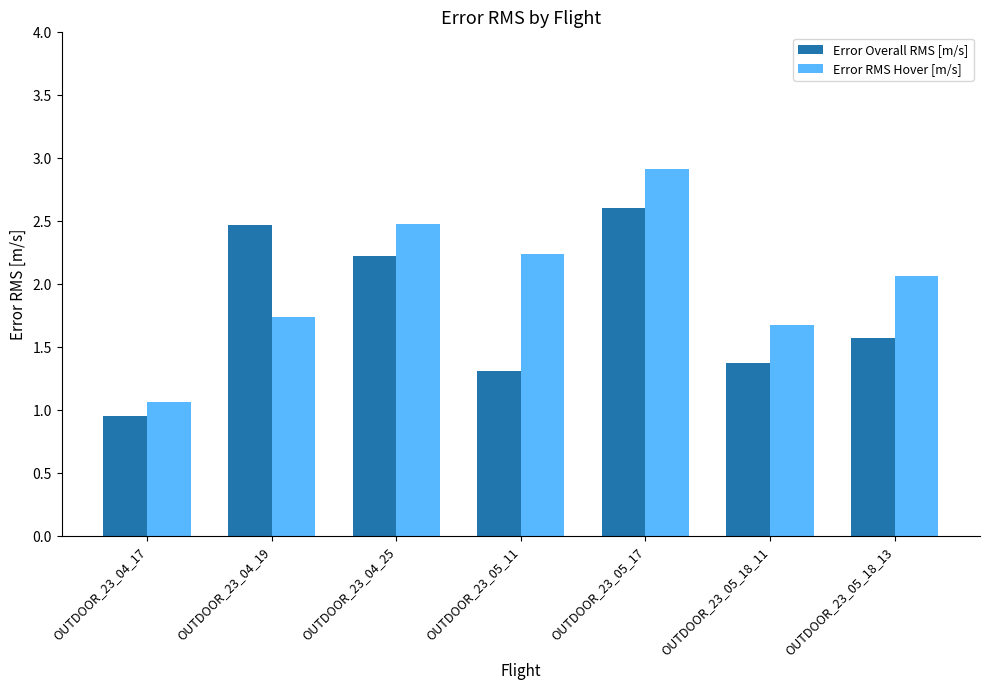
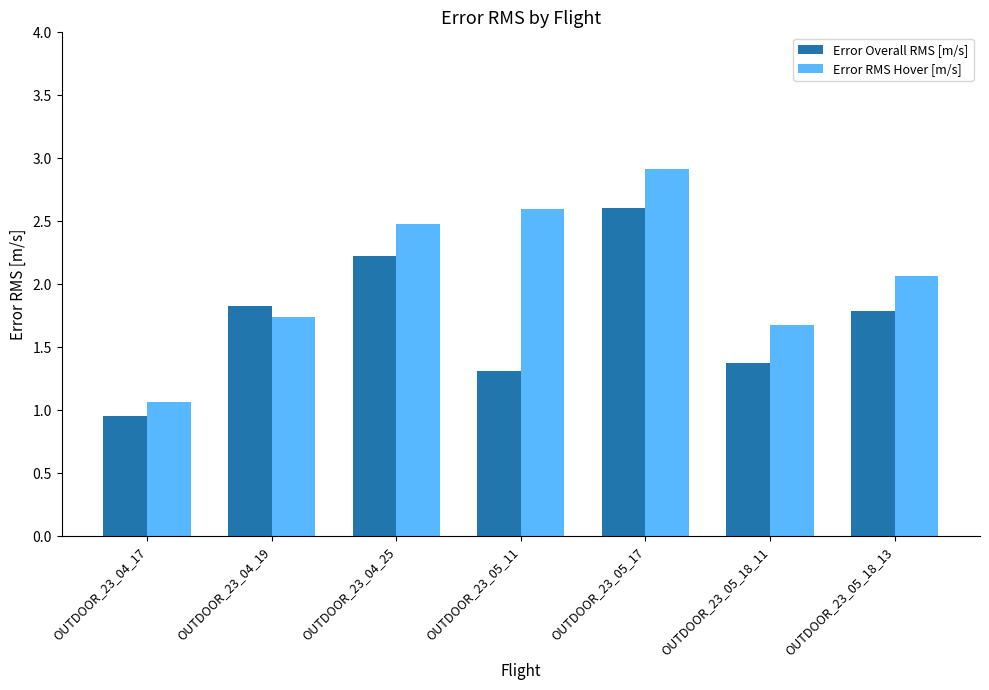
  {
    "Error Overall RMS [m/s]": {
      "OUTDOOR_23_04_17": 0.95,
-     "OUTDOOR_23_04_19": 2.47,
+     "OUTDOOR_23_04_19": 1.83,
      "OUTDOOR_23_04_25": 2.22,
      "OUTDOOR_23_05_11": 1.31,
      "OUTDOOR_23_05_17": 2.60,
      "OUTDOOR_23_05_18_11": 1.37,
-     "OUTDOOR_23_05_18_13": 1.57
+     "OUTDOOR_23_05_18_13": 1.79
    },
    "Error RMS Hover [m/s]": {
      "OUTDOOR_23_04_17": 1.06,
      "OUTDOOR_23_04_19": 1.74,
      "OUTDOOR_23_04_25": 2.48,
-     "OUTDOOR_23_05_11": 2.24,
+     "OUTDOOR_23_05_11": 2.59,
      "OUTDOOR_23_05_17": 2.92,
      "OUTDOOR_23_05_18_11": 1.68,
      "OUTDOOR_23_05_18_13": 2.06
    }
  }
